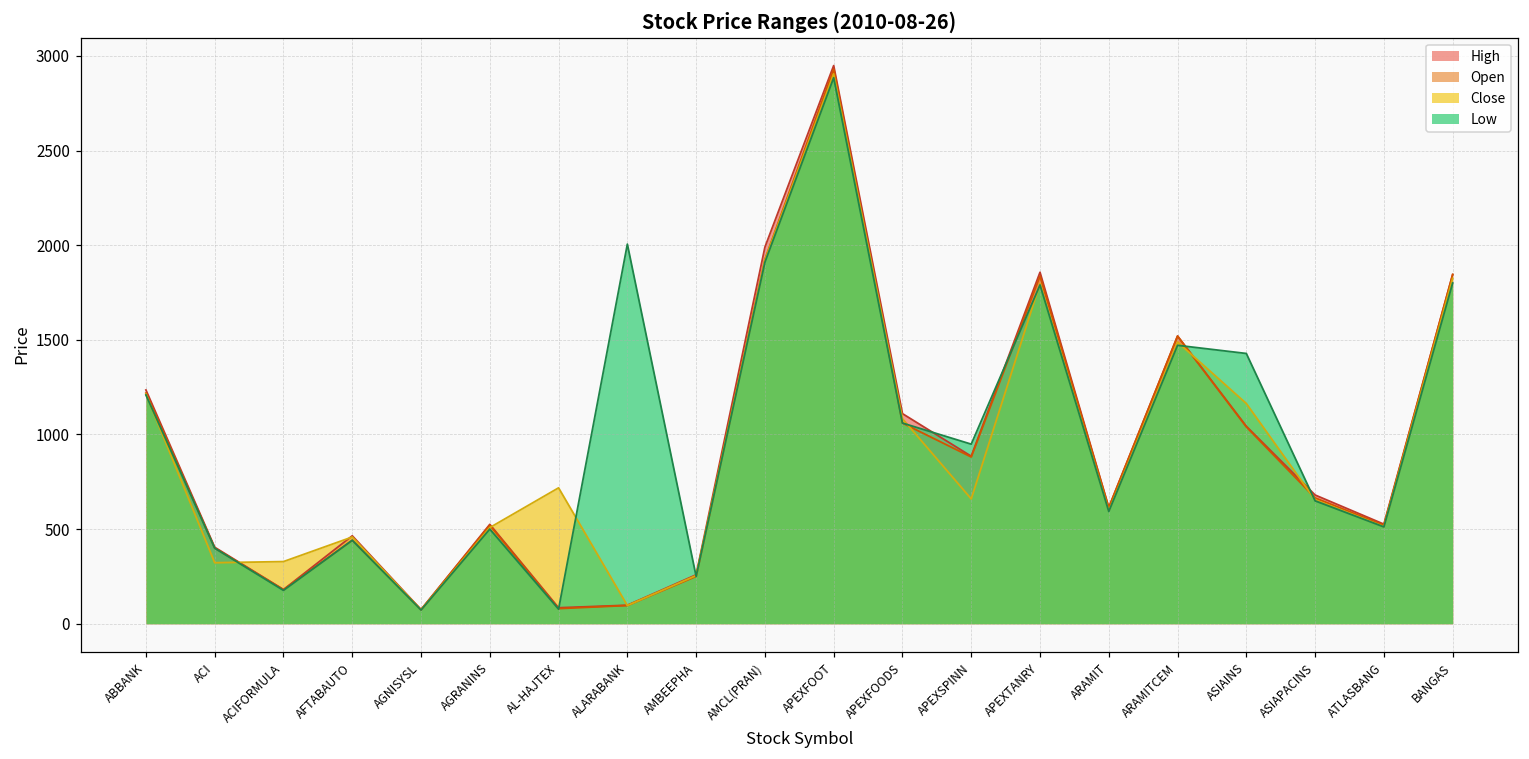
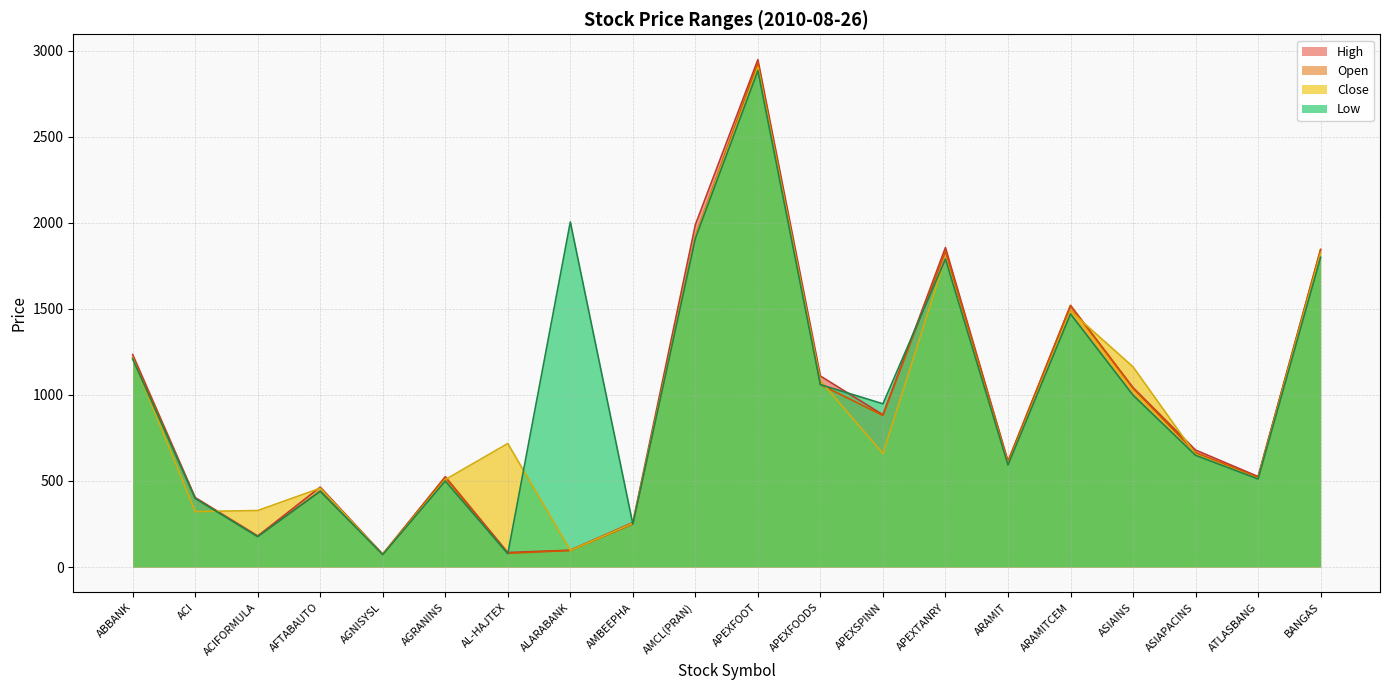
  {
    "Close": {
      "ACI": 320,
      "ACIFORMULA": 330,
      "AL-HAJTEX": 720,
      "APEXFOOT": 2910,
      "APEXFOODS": 1080,
      "APEXSPINN": 660,
      "ARAMITCEM": 1490,
      "ASIAINS": 1160,
      "BANGAS": 1820
    },
    "Low": {
      "ALARABANK": 2010,
      "APEXFOOT": 2890,
      "APEXSPINN": 950,
      "ARAMITCEM": 1470,
-     "ASIAINS": 1430,
+     "ASIAINS": 1000,
      "BANGAS": 1800
    }
  }
